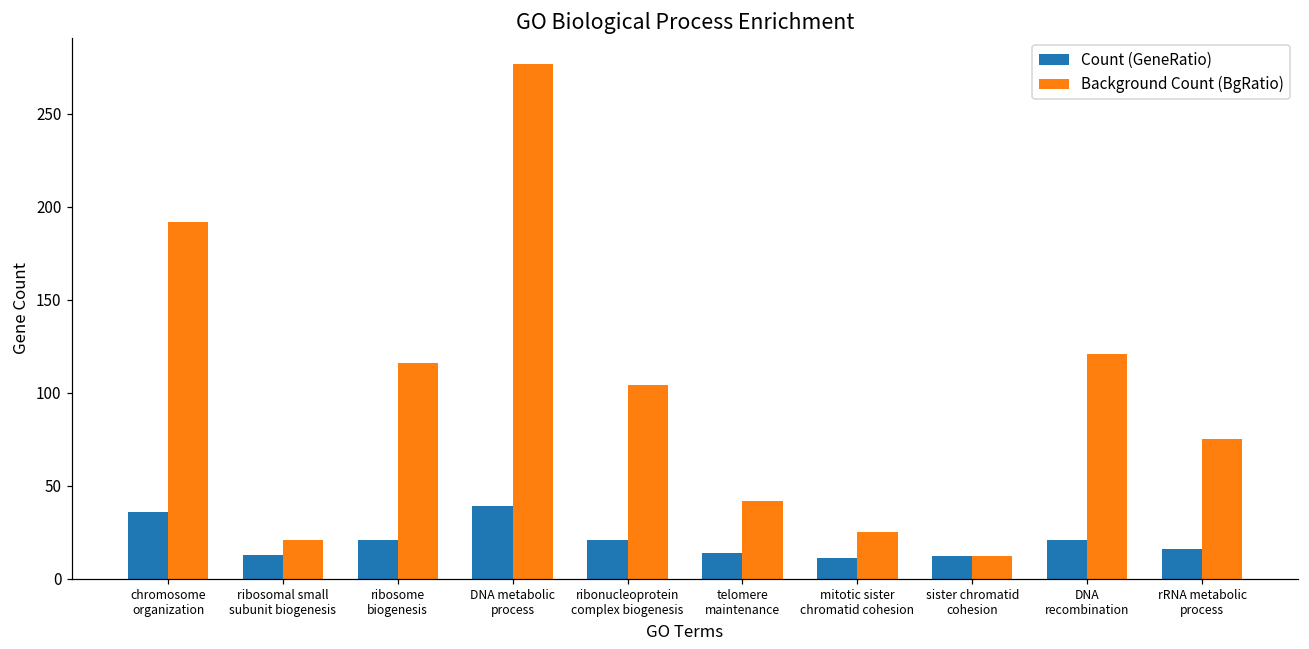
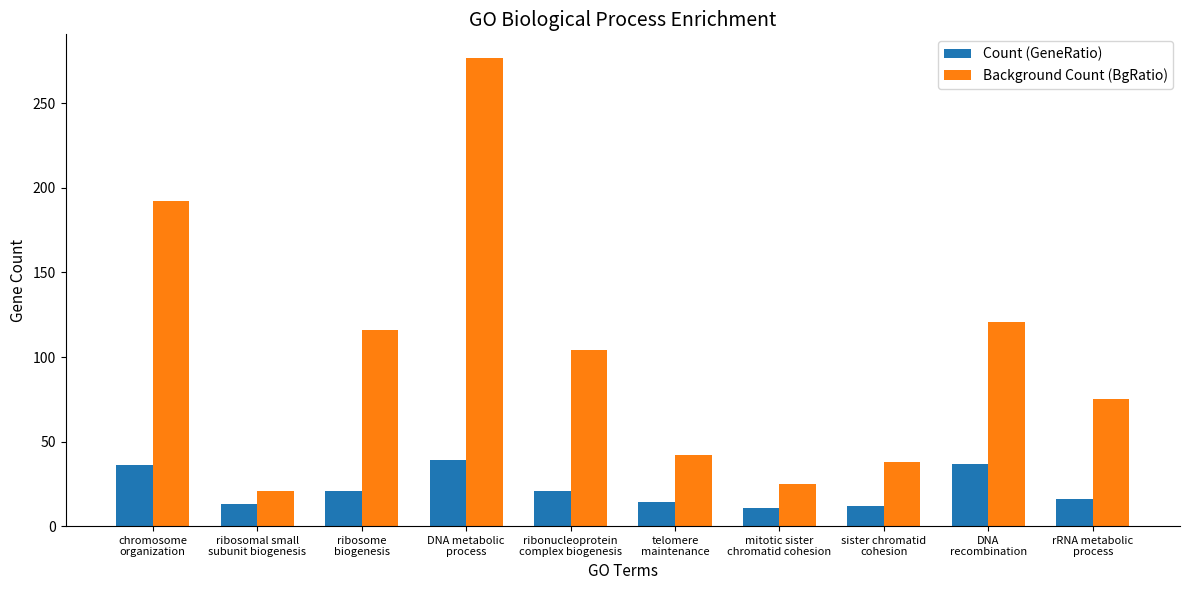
  {
    "Count (GeneRatio)": {
      "chromosome organization": 36,
      "ribosomal small subunit biogenesis": 13,
      "ribosome biogenesis": 21,
      "DNA metabolic process": 39,
      "ribonucleoprotein complex biogenesis": 21,
      "telomere maintenance": 14,
      "mitotic sister chromatid cohesion": 11,
      "sister chromatid cohesion": 12,
-     "DNA recombination": 21,
+     "DNA recombination": 37,
      "rRNA metabolic process": 16
    },
    "Background Count (BgRatio)": {
      "chromosome organization": 192,
      "ribosomal small subunit biogenesis": 21,
      "ribosome biogenesis": 116,
      "DNA metabolic process": 277,
      "ribonucleoprotein complex biogenesis": 104,
      "telomere maintenance": 42,
      "mitotic sister chromatid cohesion": 25,
-     "sister chromatid cohesion": 12,
+     "sister chromatid cohesion": 38,
      "DNA recombination": 121,
      "rRNA metabolic process": 75
    }
  }
